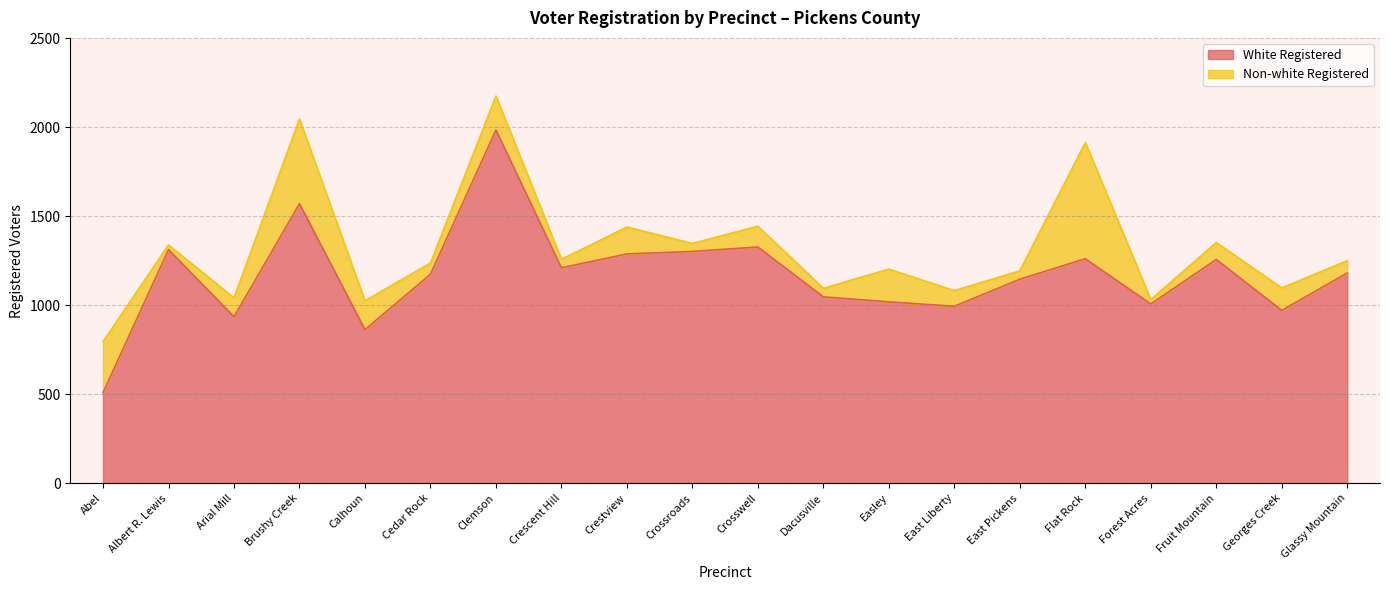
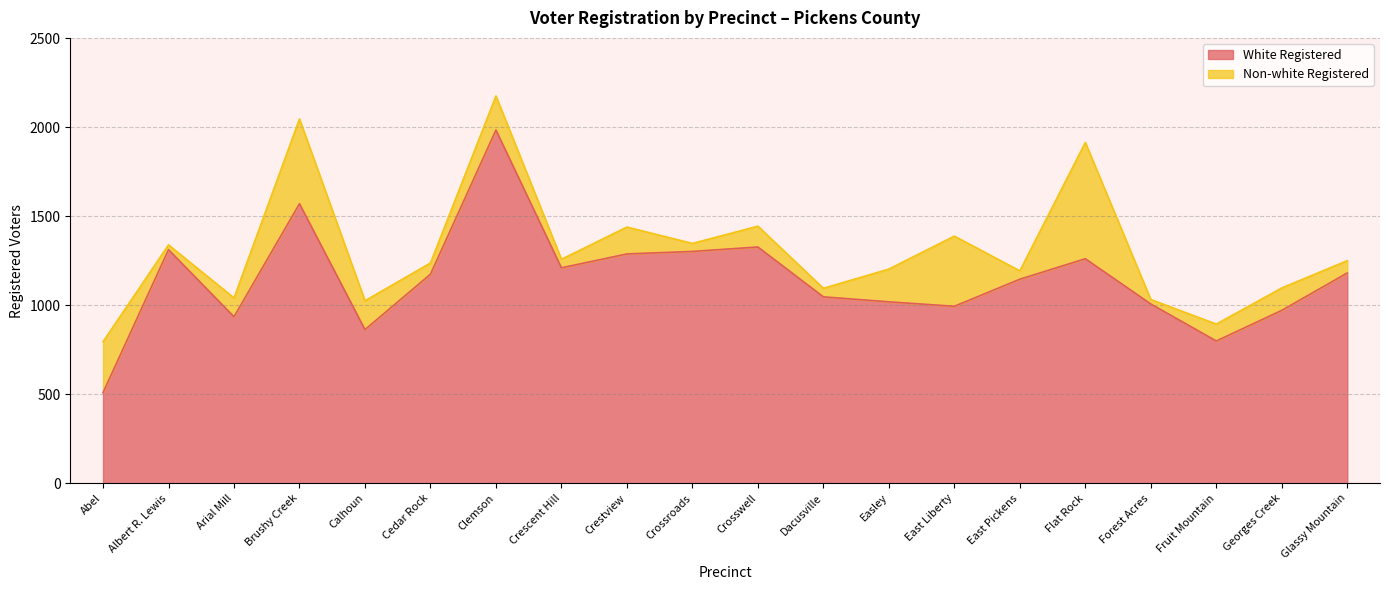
  {
    "White Registered": {
      "Abel": 510,
      "Albert R. Lewis": 1310,
      "Arial Mill": 940,
      "Brushy Creek": 1570,
      "Calhoun": 860,
      "Cedar Rock": 1170,
      "Clemson": 1980,
      "Crescent Hill": 1210,
      "Crestview": 1290,
      "Crossroads": 1300,
      "Crosswell": 1330,
      "Dacusville": 1050,
      "Easley": 1020,
      "East Liberty": 990,
      "East Pickens": 1150,
      "Flat Rock": 1260,
      "Forest Acres": 1010,
-     "Fruit Mountain": 1260,
+     "Fruit Mountain": 800,
      "Georges Creek": 970,
      "Glassy Mountain": 1180
    },
    "Non-white Registered": {
      "Abel": 290,
      "Albert R. Lewis": 30,
      "Arial Mill": 110,
      "Brushy Creek": 480,
      "Calhoun": 160,
      "Cedar Rock": 60,
      "Clemson": 190,
      "Crescent Hill": 50,
      "Crestview": 150,
      "Crossroads": 50,
      "Crosswell": 120,
      "Dacusville": 50,
      "Easley": 180,
-     "East Liberty": 90,
+     "East Liberty": 390,
      "East Pickens": 50,
      "Flat Rock": 650,
      "Forest Acres": 30,
      "Fruit Mountain": 100,
      "Georges Creek": 130,
      "Glassy Mountain": 70
    }
  }
